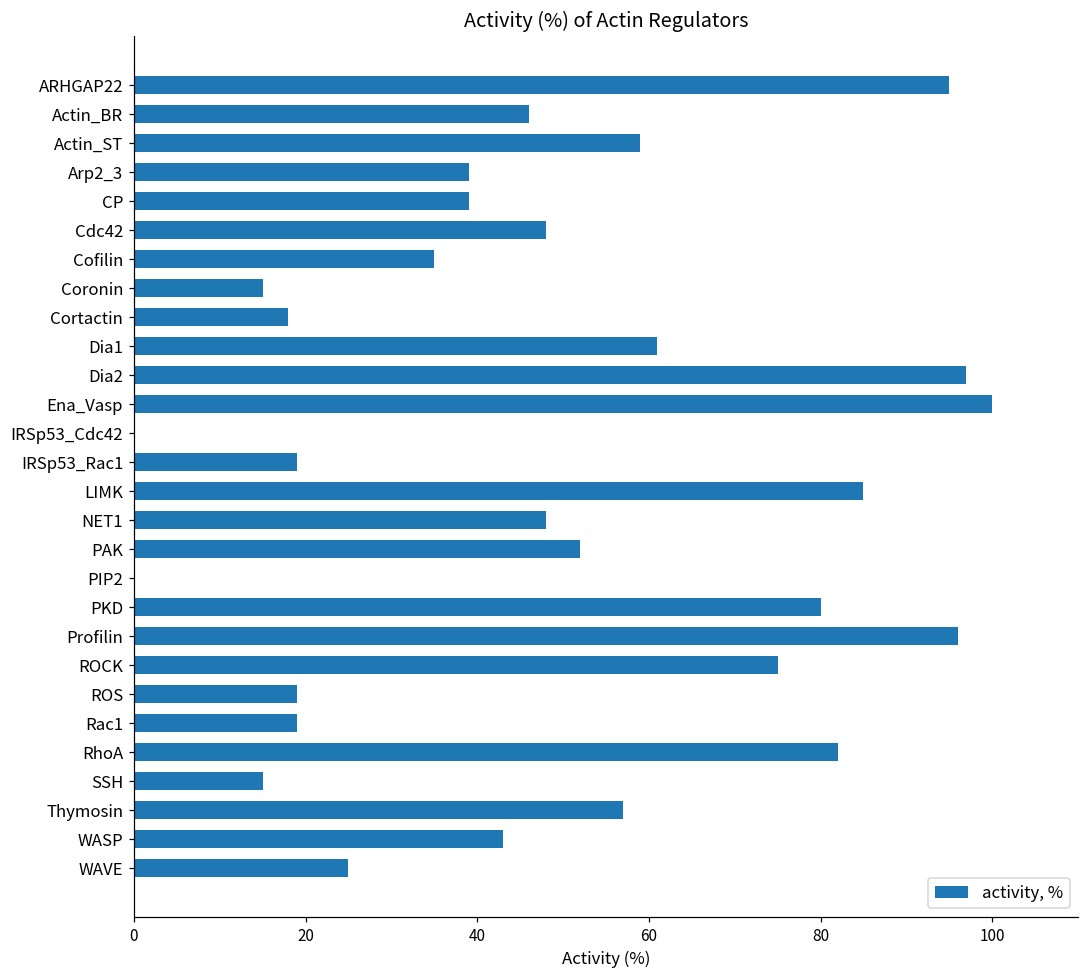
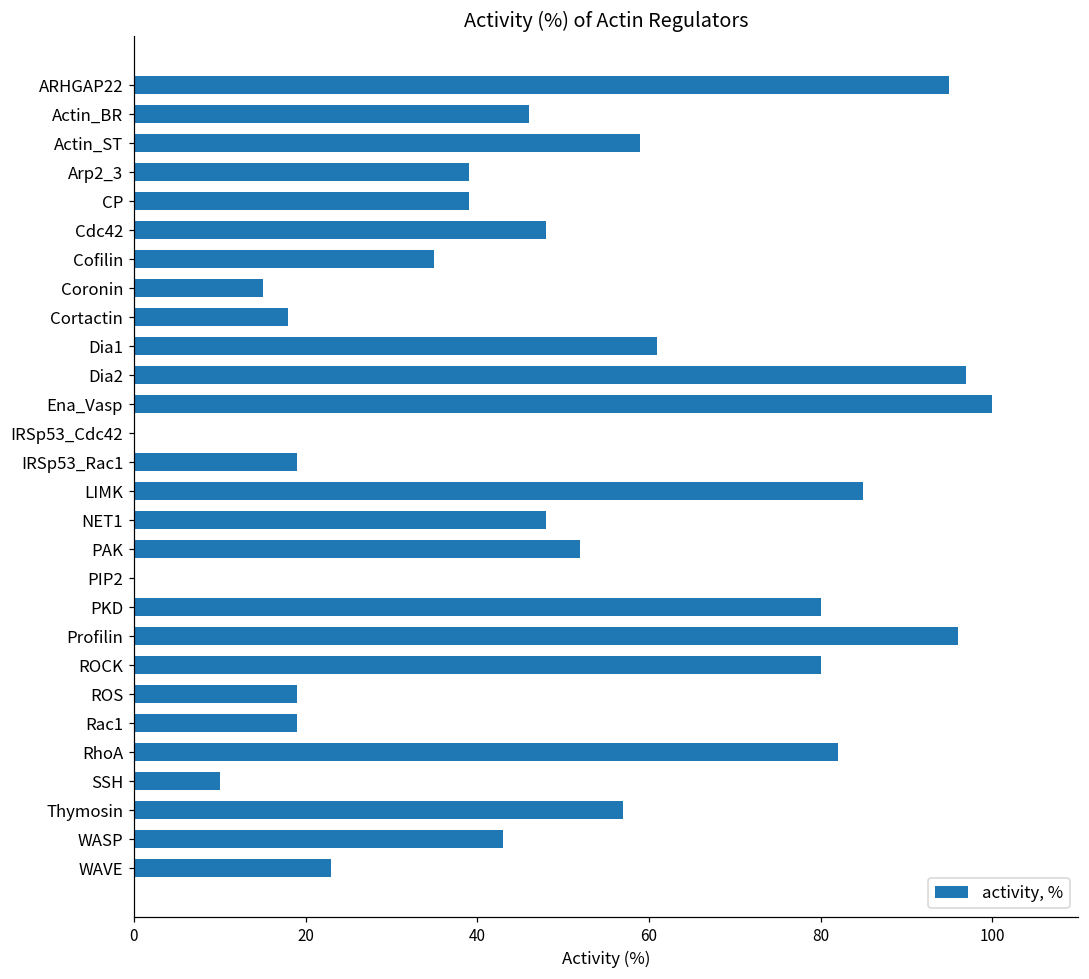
  {
    "ARHGAP22": 95,
    "Actin_BR": 46,
    "Actin_ST": 59,
    "Arp2_3": 39,
    "CP": 39,
    "Cdc42": 48,
    "Cofilin": 35,
    "Coronin": 15,
    "Cortactin": 18,
    "Dia1": 61,
    "Dia2": 97,
    "Ena_Vasp": 100,
    "IRSp53_Cdc42": 0,
    "IRSp53_Rac1": 19,
    "LIMK": 85,
    "NET1": 48,
    "PAK": 52,
    "PIP2": 0,
    "PKD": 80,
    "Profilin": 96,
-   "ROCK": 75,
+   "ROCK": 80,
    "ROS": 19,
    "Rac1": 19,
    "RhoA": 82,
-   "SSH": 15,
+   "SSH": 10,
    "Thymosin": 57,
    "WASP": 43,
-   "WAVE": 25
+   "WAVE": 23
  }
